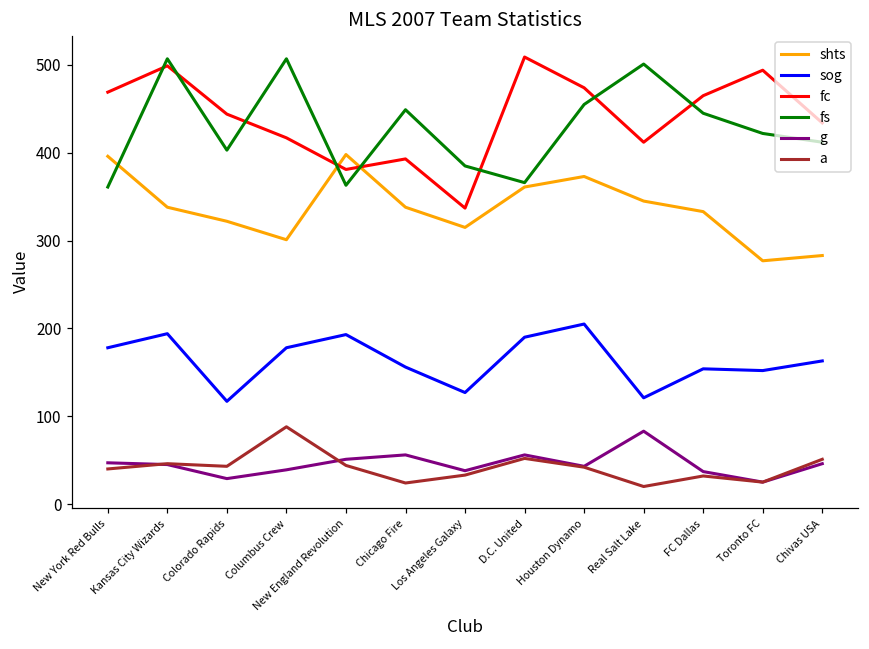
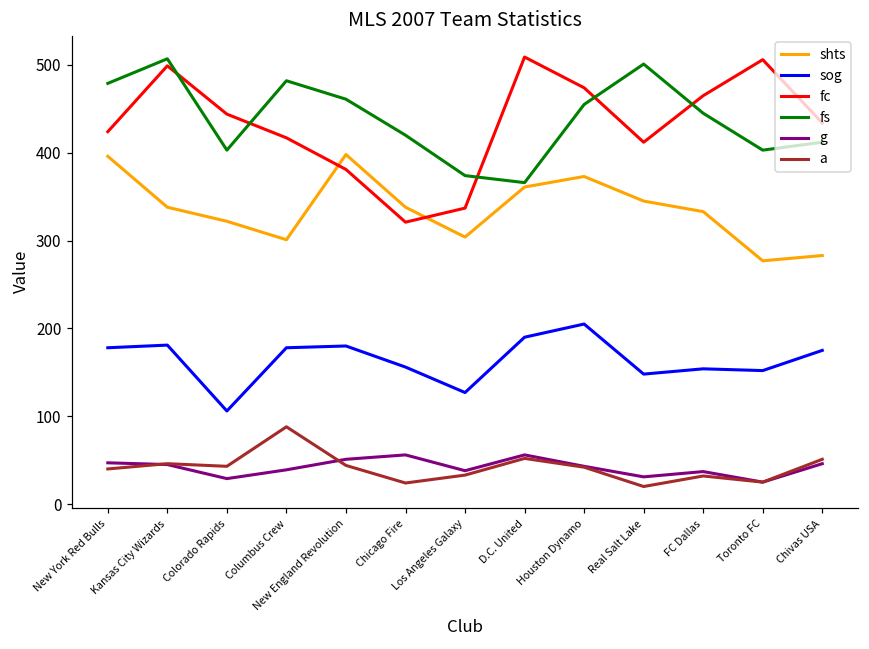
  {
    "shts": {
      "New York Red Bulls": 400,
      "Kansas City Wizards": 340,
      "Colorado Rapids": 320,
      "Columbus Crew": 300,
      "New England Revolution": 400,
      "Chicago Fire": 340,
-     "Los Angeles Galaxy": 320,
+     "Los Angeles Galaxy": 300,
      "D.C. United": 360,
      "Houston Dynamo": 370,
      "Real Salt Lake": 350,
      "FC Dallas": 330,
      "Toronto FC": 280,
      "Chivas USA": 280
    },
    "sog": {
      "New York Red Bulls": 180,
-     "Kansas City Wizards": 190,
-     "Colorado Rapids": 120,
+     "Kansas City Wizards": 180,
+     "Colorado Rapids": 110,
      "Columbus Crew": 180,
-     "New England Revolution": 190,
+     "New England Revolution": 180,
      "Chicago Fire": 160,
      "Los Angeles Galaxy": 130,
      "D.C. United": 190,
      "Houston Dynamo": 210,
-     "Real Salt Lake": 120,
+     "Real Salt Lake": 150,
      "FC Dallas": 150,
      "Toronto FC": 150,
-     "Chivas USA": 160
+     "Chivas USA": 180
    },
    "fc": {
-     "New York Red Bulls": 470,
+     "New York Red Bulls": 420,
      "Kansas City Wizards": 500,
      "Colorado Rapids": 440,
      "Columbus Crew": 420,
      "New England Revolution": 380,
-     "Chicago Fire": 390,
+     "Chicago Fire": 320,
      "Los Angeles Galaxy": 340,
      "D.C. United": 510,
      "Houston Dynamo": 470,
      "Real Salt Lake": 410,
      "FC Dallas": 470,
-     "Toronto FC": 490
+     "Toronto FC": 510
    },
    "fs": {
-     "New York Red Bulls": 360,
+     "New York Red Bulls": 480,
      "Kansas City Wizards": 510,
      "Colorado Rapids": 400,
-     "Columbus Crew": 510,
-     "New England Revolution": 360,
-     "Chicago Fire": 450,
-     "Los Angeles Galaxy": 390,
+     "Columbus Crew": 480,
+     "New England Revolution": 460,
+     "Chicago Fire": 420,
+     "Los Angeles Galaxy": 370,
      "D.C. United": 370,
      "Houston Dynamo": 460,
      "Real Salt Lake": 500,
      "FC Dallas": 450,
-     "Toronto FC": 420
+     "Toronto FC": 400
    },
    "g": {
      "New York Red Bulls": 50,
      "Colorado Rapids": 30,
      "Columbus Crew": 40,
      "New England Revolution": 50,
      "Chicago Fire": 60,
      "Los Angeles Galaxy": 40,
      "D.C. United": 60,
-     "Real Salt Lake": 80,
+     "Real Salt Lake": 30,
      "FC Dallas": 40,
      "Chivas USA": 50
    },
    "a": {
      "New York Red Bulls": 40,
      "Colorado Rapids": 40,
      "Columbus Crew": 90,
      "New England Revolution": 40,
      "Chicago Fire": 20,
      "Los Angeles Galaxy": 30,
      "D.C. United": 50,
      "Real Salt Lake": 20,
      "FC Dallas": 30,
      "Chivas USA": 50
    }
  }
